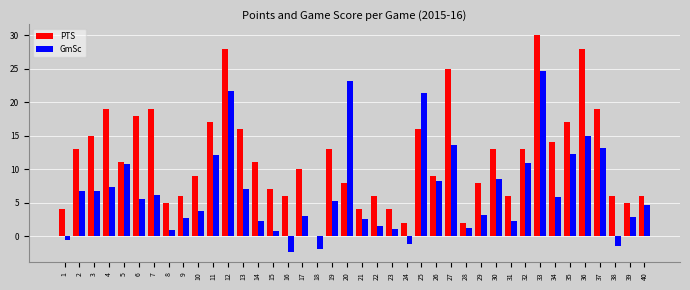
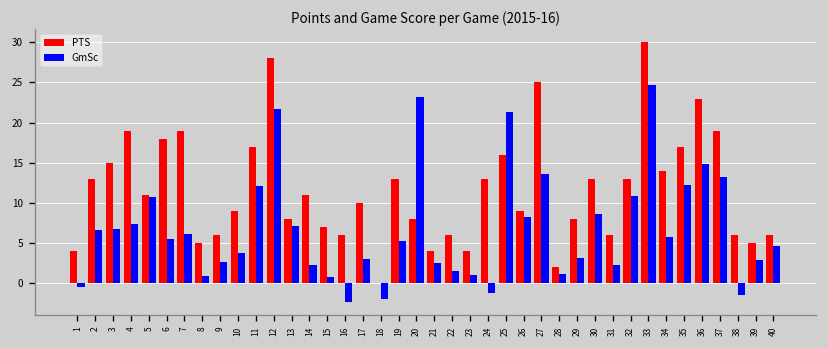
  {
    "PTS": {
      "1": 4,
      "2": 13,
      "3": 15,
      "4": 19,
      "5": 11,
      "6": 18,
      "7": 19,
      "8": 5,
      "9": 6,
      "10": 9,
      "11": 17,
      "12": 28,
-     "13": 16,
+     "13": 8,
      "14": 11,
      "15": 7,
      "16": 6,
      "17": 10,
      "18": 0,
      "19": 13,
      "20": 8,
      "21": 4,
      "22": 6,
      "23": 4,
-     "24": 2,
+     "24": 13,
      "25": 16,
      "26": 9,
      "27": 25,
      "28": 2,
      "29": 8,
      "30": 13,
      "31": 6,
      "32": 13,
      "33": 30,
      "34": 14,
      "35": 17,
-     "36": 28,
+     "36": 23,
      "37": 19,
      "38": 6,
      "39": 5,
      "40": 6
    },
    "GmSc": {
      "1": -1,
      "2": 7,
      "3": 7,
      "4": 7,
      "5": 11,
      "6": 6,
      "7": 6,
      "8": 1,
      "9": 3,
      "10": 4,
      "11": 12,
      "12": 22,
      "13": 7,
      "14": 2,
      "15": 1,
      "16": -2,
      "17": 3,
      "18": -2,
      "19": 5,
      "20": 23,
      "21": 3,
      "22": 2,
      "23": 1,
      "24": -1,
      "25": 21,
      "26": 8,
      "27": 14,
      "28": 1,
      "29": 3,
      "30": 9,
      "31": 2,
      "32": 11,
      "33": 25,
      "34": 6,
      "35": 12,
      "36": 15,
      "37": 13,
      "38": -1,
      "39": 3,
      "40": 5
    }
  }
